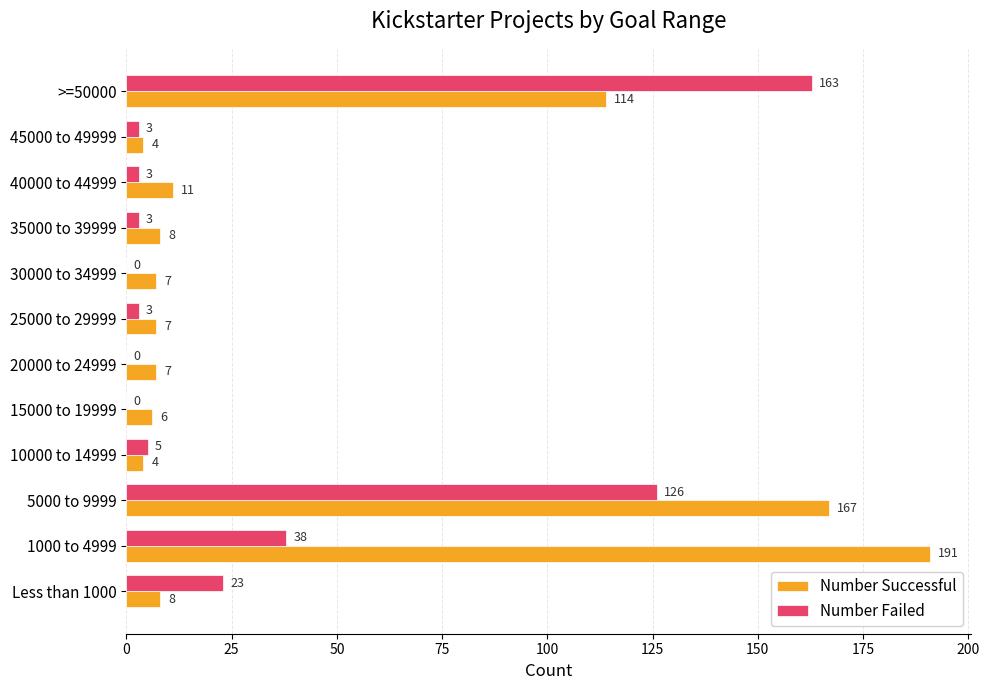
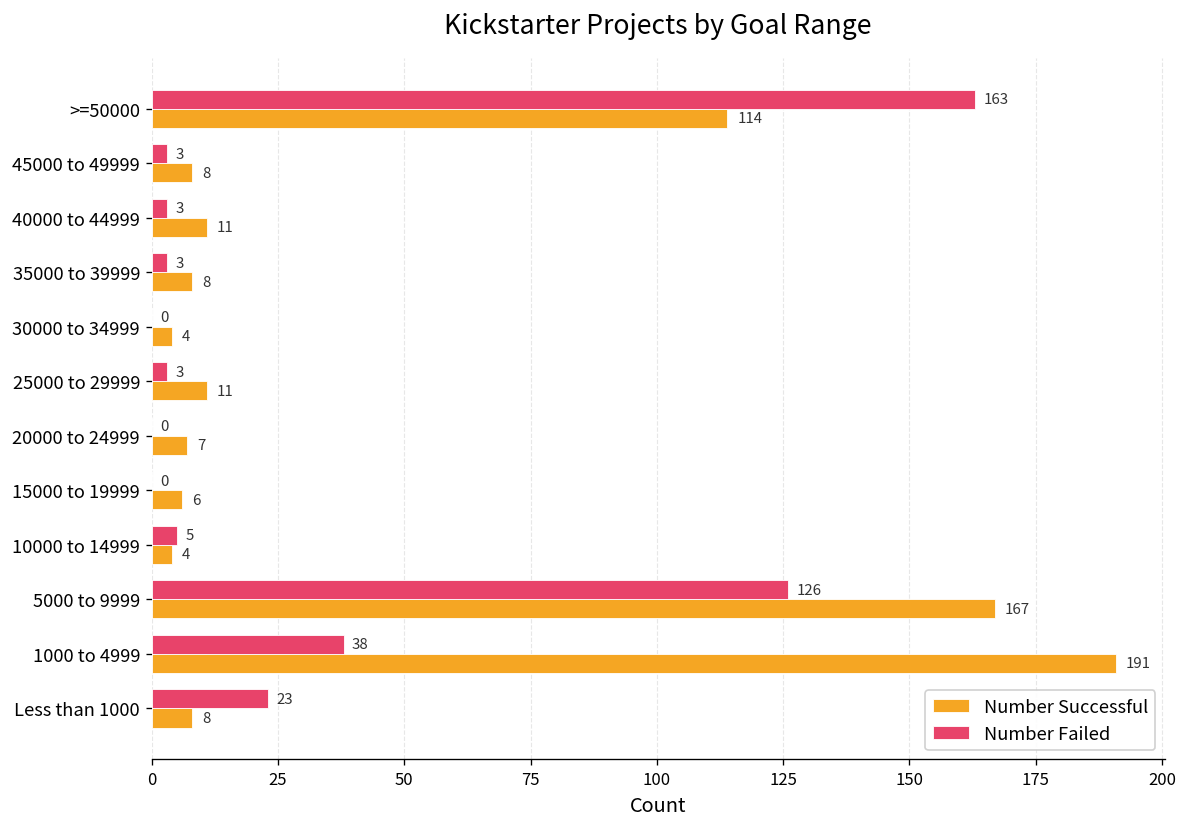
  {
    "Number Successful": {
      ">=50000": 114,
-     "45000 to 49999": 4,
+     "45000 to 49999": 8,
      "40000 to 44999": 11,
      "35000 to 39999": 8,
-     "30000 to 34999": 7,
-     "25000 to 29999": 7,
+     "30000 to 34999": 4,
+     "25000 to 29999": 11,
      "20000 to 24999": 7,
      "15000 to 19999": 6,
      "10000 to 14999": 4,
      "5000 to 9999": 167,
      "1000 to 4999": 191,
      "Less than 1000": 8
    },
    "Number Failed": {
      ">=50000": 163,
      "45000 to 49999": 3,
      "40000 to 44999": 3,
      "35000 to 39999": 3,
      "30000 to 34999": 0,
      "25000 to 29999": 3,
      "20000 to 24999": 0,
      "15000 to 19999": 0,
      "10000 to 14999": 5,
      "5000 to 9999": 126,
      "1000 to 4999": 38,
      "Less than 1000": 23
    }
  }
